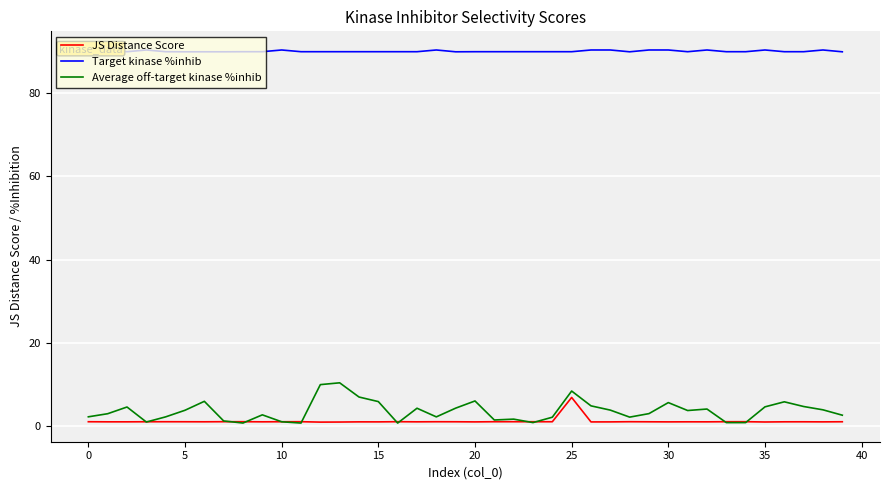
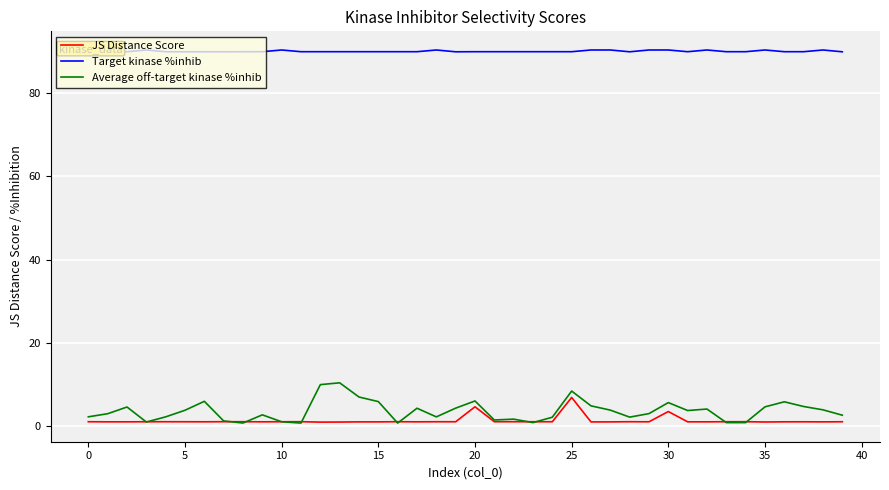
  {
    "JS Distance Score": {
      "0": 1,
      "5": 1,
      "15": 1,
-     "20": 1,
+     "20": 5,
      "25": 7,
-     "30": 1,
+     "30": 3,
      "35": 1
    },
    "Target kinase %inhib": {
      "10": 90,
      "15": 90,
      "20": 90,
      "25": 90,
      "30": 90,
      "35": 90
    },
    "Average off-target kinase %inhib": {
      "0": 2,
      "5": 4,
      "15": 6,
      "20": 6,
      "25": 8,
      "30": 6,
      "35": 5
    }
  }
